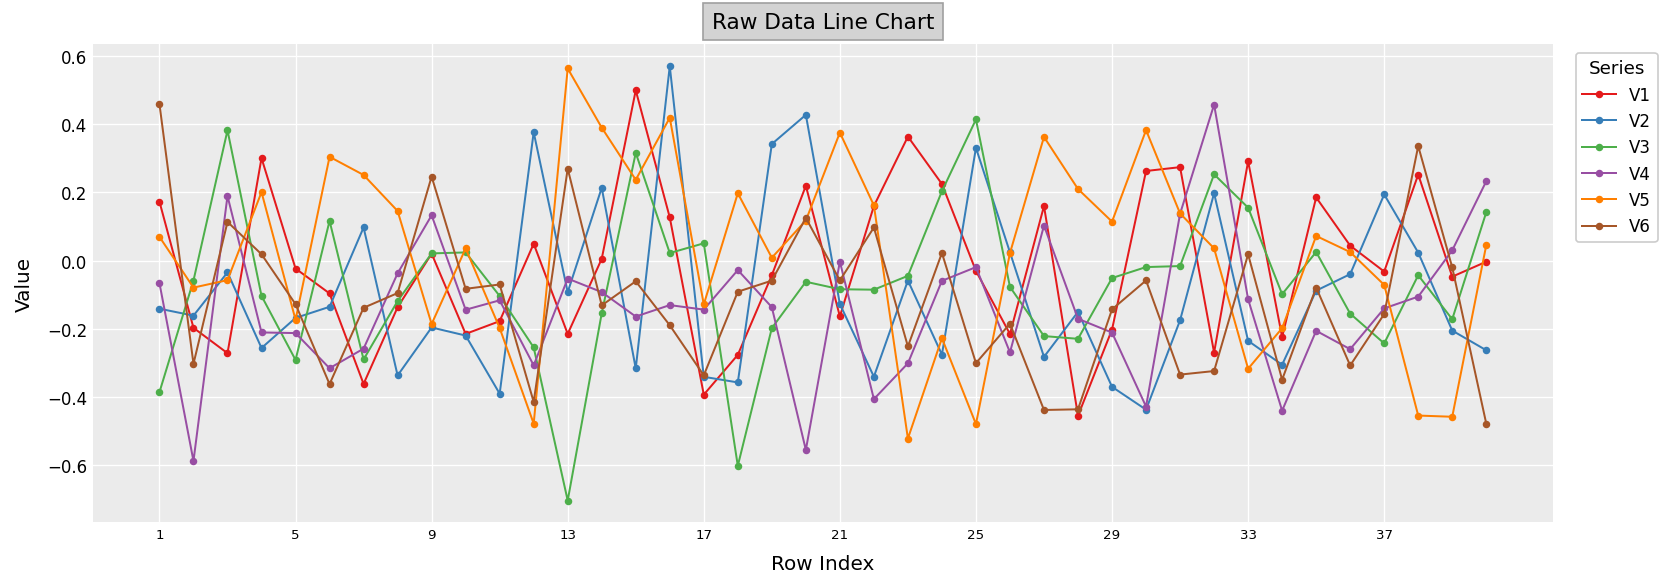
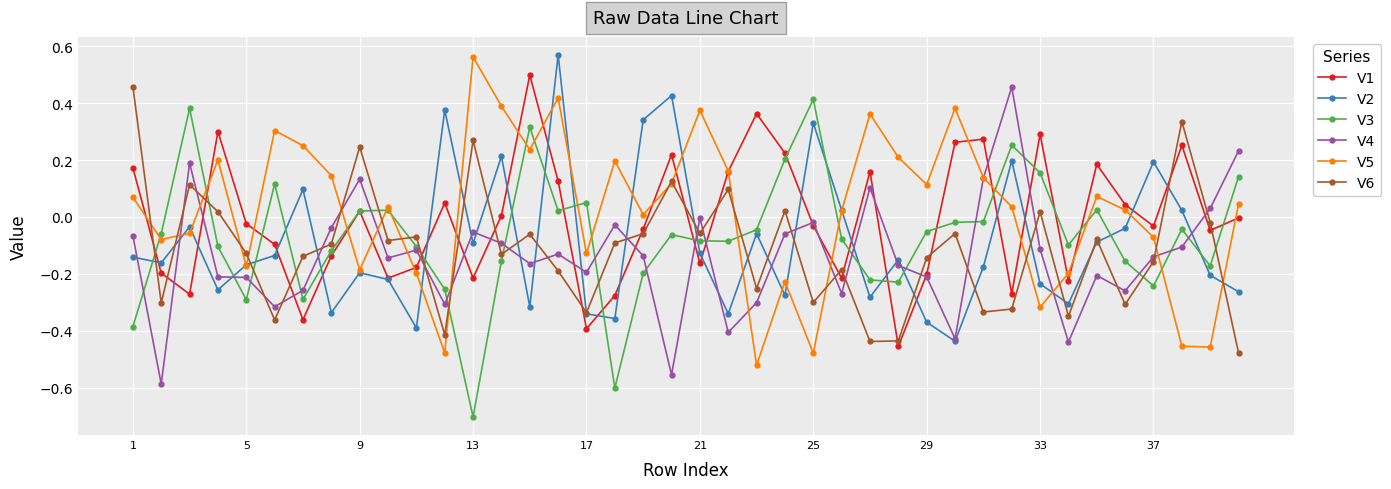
  {
    "V1": {
      "1": 0.17,
      "5": -0.02,
      "13": -0.22,
      "17": -0.39,
      "21": -0.16,
      "25": -0.03,
      "29": -0.20,
      "33": 0.29,
      "37": -0.03
    },
    "V2": {
      "1": -0.14,
      "9": -0.20,
      "13": -0.09,
      "21": -0.13,
      "25": 0.33,
      "29": -0.37,
      "33": -0.24,
      "37": 0.19
    },
    "V3": {
      "1": -0.39,
      "5": -0.29,
      "13": -0.70,
      "17": 0.05,
      "21": -0.08,
      "25": 0.41,
      "29": -0.05,
      "33": 0.15,
      "37": -0.24
    },
    "V4": {
      "1": -0.07,
      "5": -0.21,
      "9": 0.13,
      "13": -0.05,
-     "17": -0.14,
+     "17": -0.19,
      "21": 0.00,
      "25": -0.02,
      "29": -0.21,
      "33": -0.11,
      "37": -0.14
    },
    "V5": {
      "1": 0.07,
      "9": -0.19,
      "13": 0.56,
      "17": -0.13,
      "21": 0.37,
      "25": -0.48,
      "29": 0.11,
      "33": -0.32,
      "37": -0.07
    },
    "V6": {
      "1": 0.46,
      "5": -0.13,
      "9": 0.25,
      "13": 0.27,
      "21": -0.06,
      "25": -0.30,
      "29": -0.14,
      "33": 0.02,
      "37": -0.16
    }
  }
